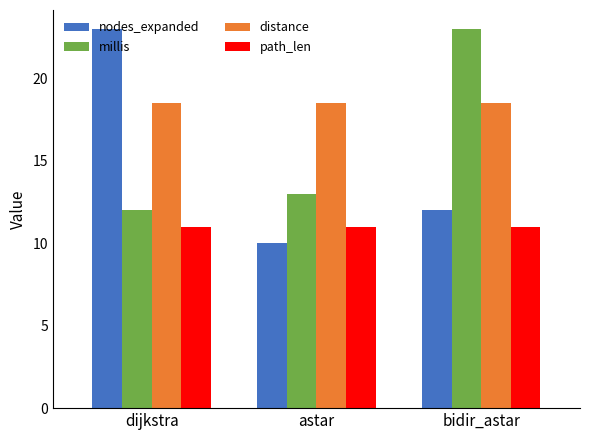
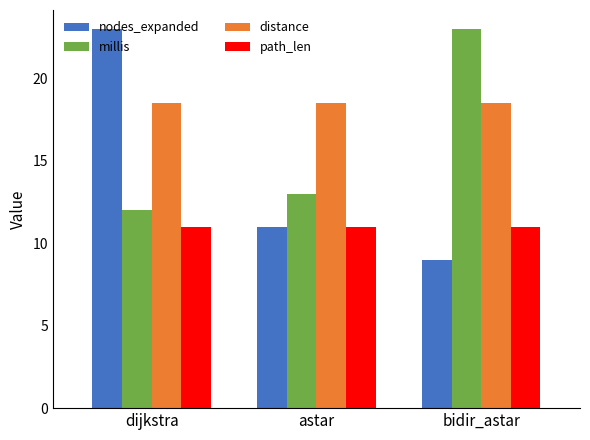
  {
    "nodes_expanded": {
      "dijkstra": 23,
-     "astar": 10,
-     "bidir_astar": 12
+     "astar": 11,
+     "bidir_astar": 9
    },
    "millis": {
      "dijkstra": 12,
      "astar": 13,
      "bidir_astar": 23
    },
    "distance": {
      "dijkstra": 18.5,
      "astar": 18.5,
      "bidir_astar": 18.5
    },
    "path_len": {
      "dijkstra": 11,
      "astar": 11,
      "bidir_astar": 11
    }
  }
